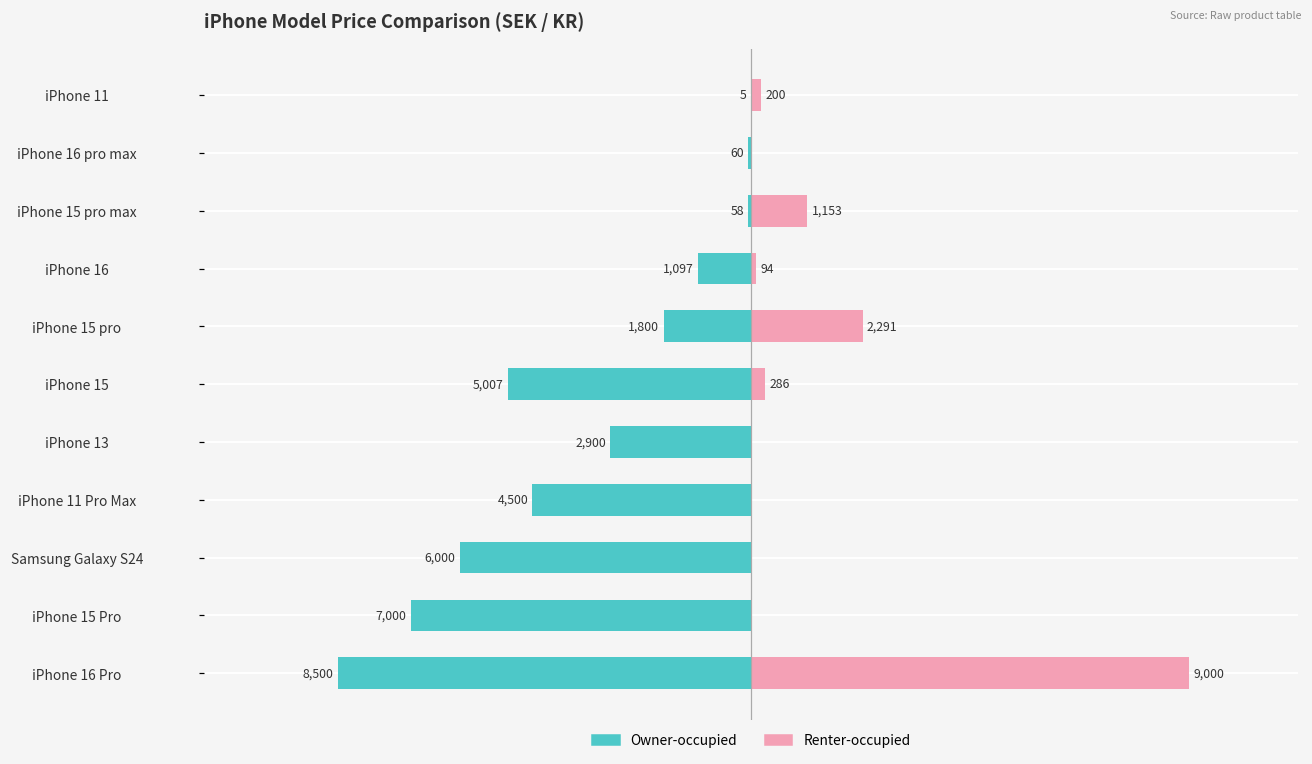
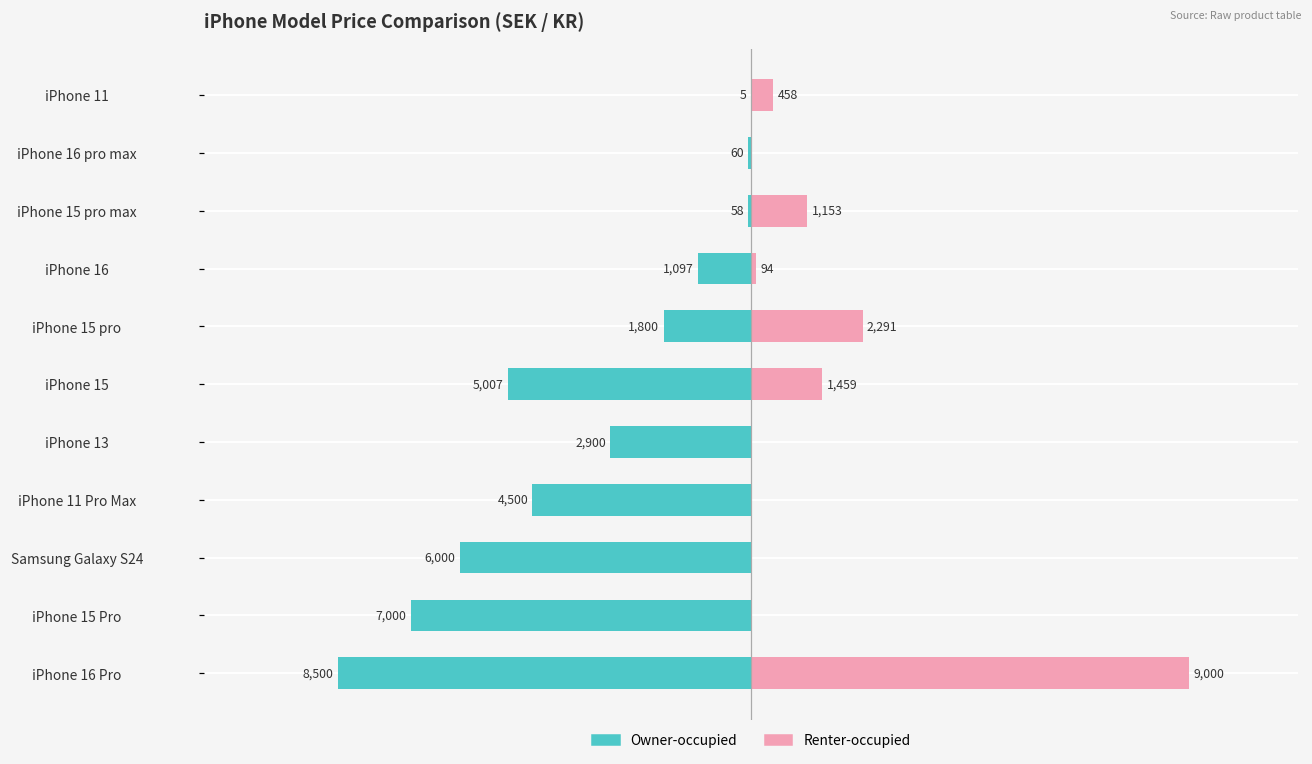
  {
    "Renter-occupied": {
-     "iPhone 11": "200",
+     "iPhone 11": "458",
      "iPhone 15 pro max": "1,153",
      "iPhone 16": "94",
      "iPhone 15 pro": "2,291",
-     "iPhone 15": "286",
+     "iPhone 15": "1,459",
      "iPhone 16 Pro": "9,000"
    }
  }
